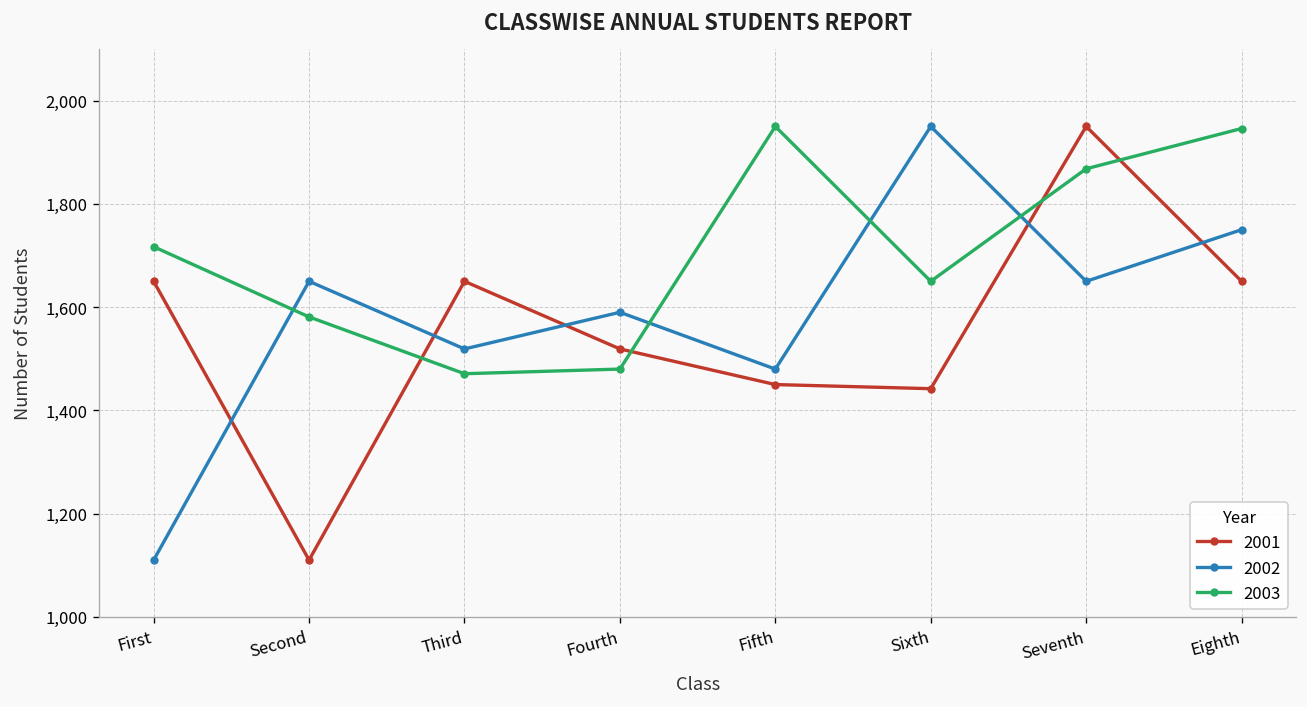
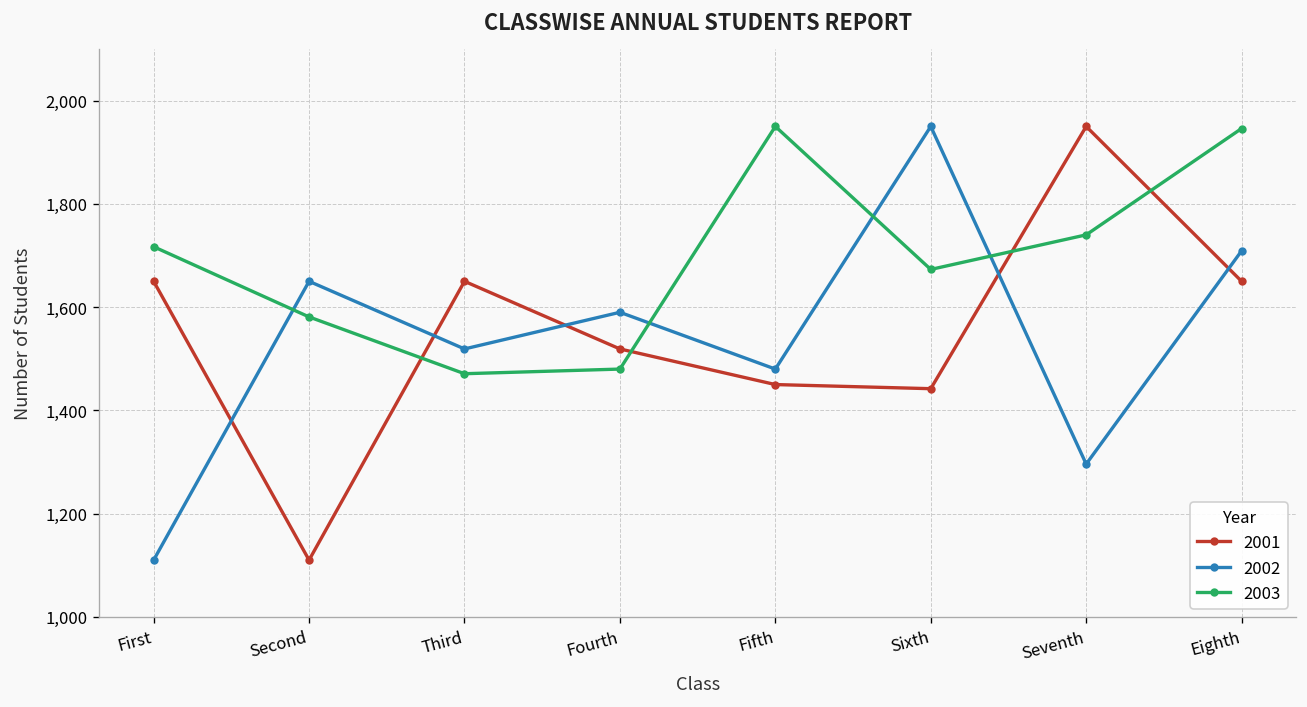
  {
    "2001": {
      "First": "1,650",
      "Second": "1,110",
      "Third": "1,650",
      "Fourth": "1,520",
      "Fifth": "1,450",
      "Sixth": "1,440",
      "Seventh": "1,950",
      "Eighth": "1,650"
    },
    "2002": {
      "First": "1,110",
      "Second": "1,650",
      "Third": "1,520",
      "Fourth": "1,590",
      "Fifth": "1,480",
      "Sixth": "1,950",
-     "Seventh": "1,650",
-     "Eighth": "1,750"
+     "Seventh": "1,300",
+     "Eighth": "1,710"
    },
    "2003": {
      "First": "1,720",
      "Second": "1,580",
      "Third": "1,470",
      "Fourth": "1,480",
      "Fifth": "1,950",
-     "Sixth": "1,650",
-     "Seventh": "1,870",
+     "Sixth": "1,670",
+     "Seventh": "1,740",
      "Eighth": "1,950"
    }
  }
